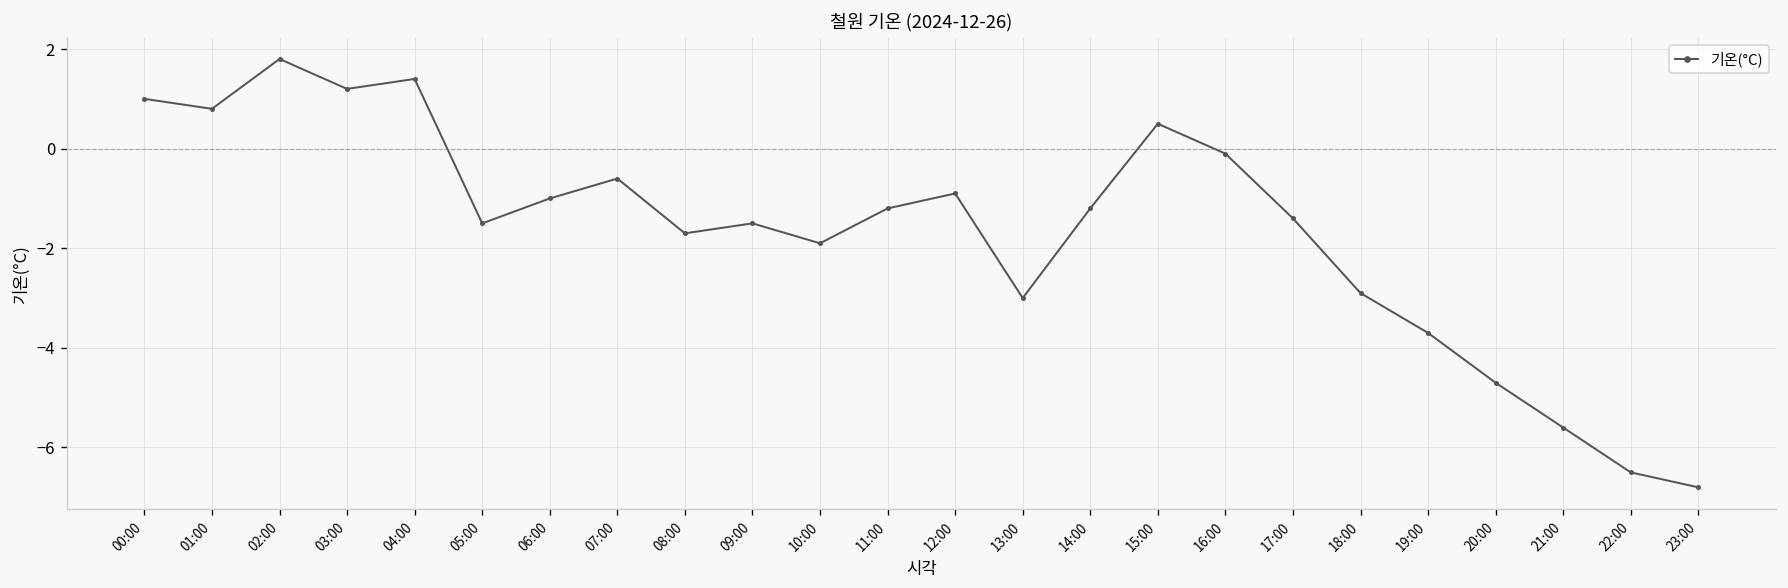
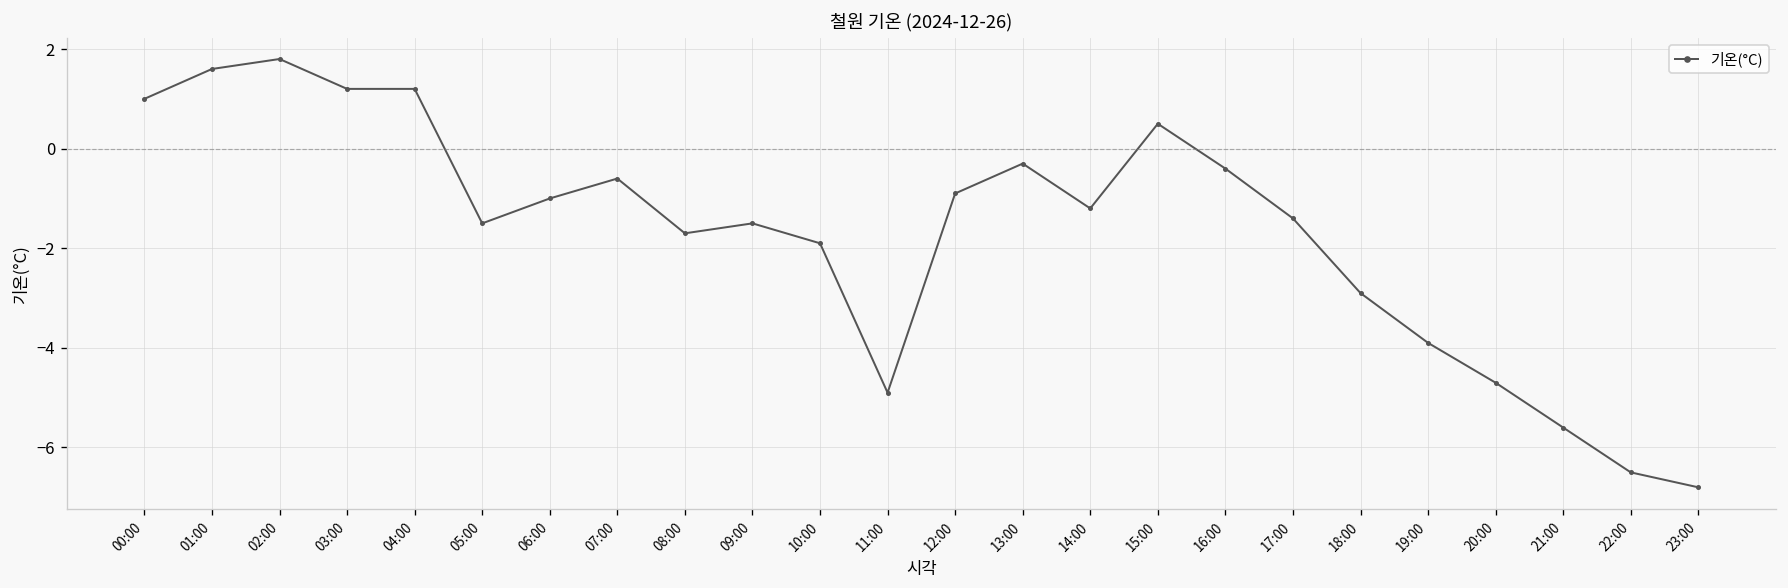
  {
    "00:00": 1.0,
-   "01:00": 0.8,
+   "01:00": 1.6,
    "02:00": 1.8,
    "03:00": 1.2,
-   "04:00": 1.4,
+   "04:00": 1.2,
    "05:00": -1.5,
    "06:00": -1.0,
    "07:00": -0.6,
    "08:00": -1.7,
    "09:00": -1.5,
    "10:00": -1.9,
-   "11:00": -1.2,
+   "11:00": -4.9,
    "12:00": -0.9,
-   "13:00": -3.0,
+   "13:00": -0.3,
    "14:00": -1.2,
    "15:00": 0.5,
-   "16:00": -0.1,
+   "16:00": -0.4,
    "17:00": -1.4,
    "18:00": -2.9,
-   "19:00": -3.7,
+   "19:00": -3.9,
    "20:00": -4.7,
    "21:00": -5.6,
    "22:00": -6.5,
    "23:00": -6.8
  }
